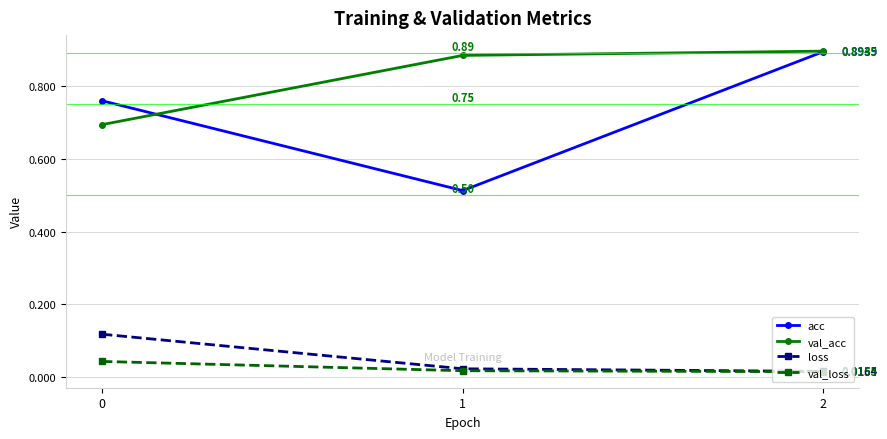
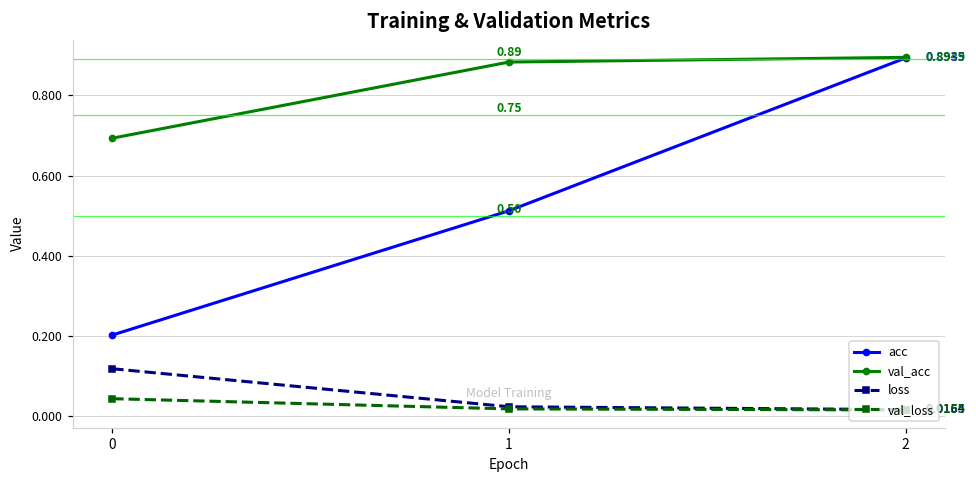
  {
    "acc": {
-     "0": 0.76
+     "0": 0.20
    },
    "loss": {
      "0": 0.12
    }
  }
